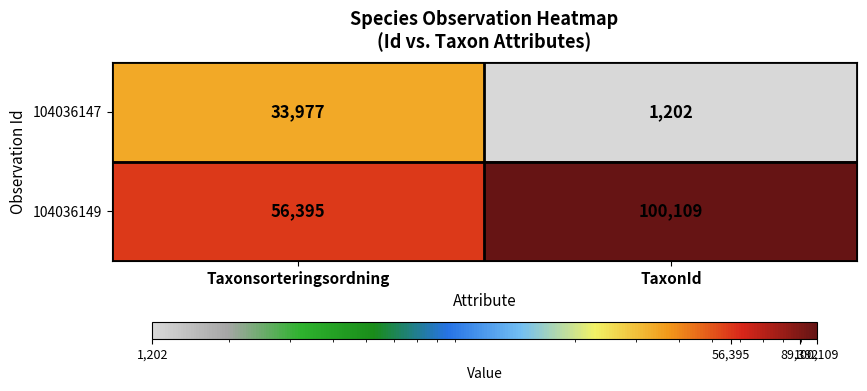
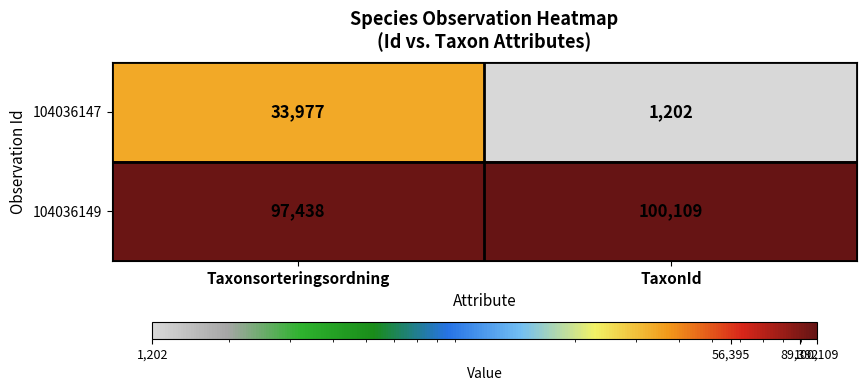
  {
    "104036147": {
      "Taxonsorteringsordning": "33,977",
      "TaxonId": "1,202"
    },
    "104036149": {
-     "Taxonsorteringsordning": "56,395",
+     "Taxonsorteringsordning": "97,438",
      "TaxonId": "100,109"
    }
  }
